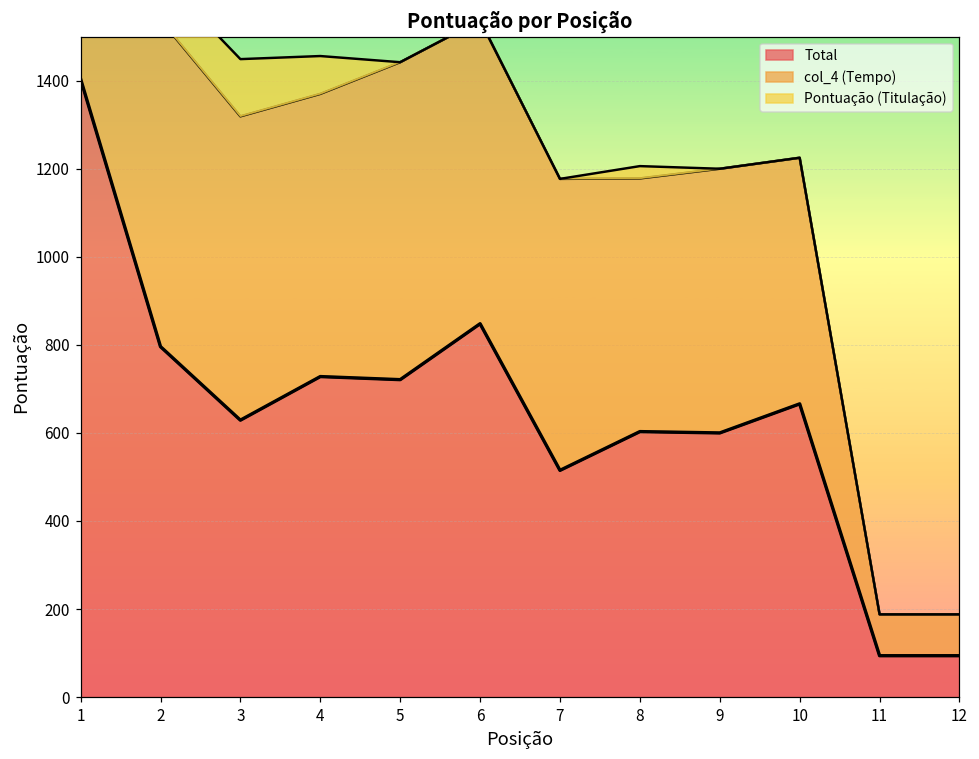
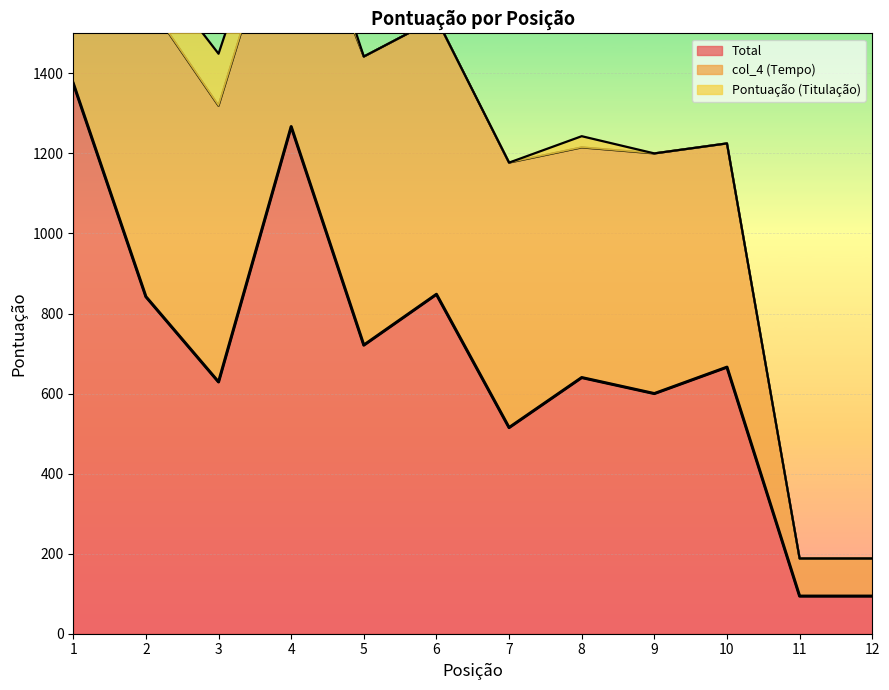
  {
    "Total": {
-     "1": 1400,
-     "2": 800,
+     "1": 1380,
+     "2": 840,
      "3": 630,
-     "4": 730,
+     "4": 1270,
      "5": 720,
      "6": 850,
      "7": 520,
-     "8": 600,
+     "8": 640,
      "9": 600,
      "10": 670,
      "11": 90,
      "12": 90
    }
  }
